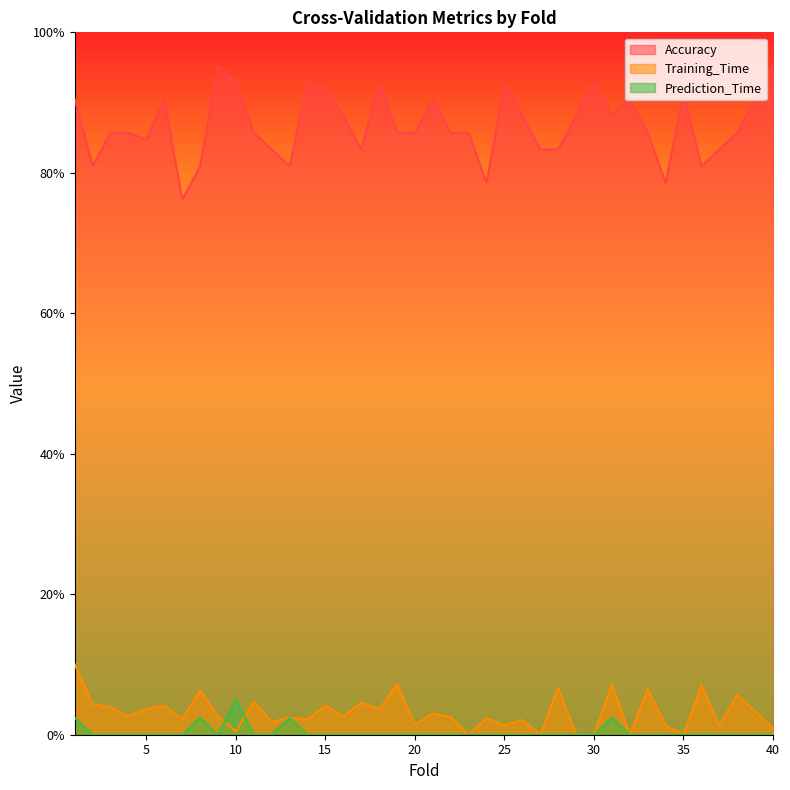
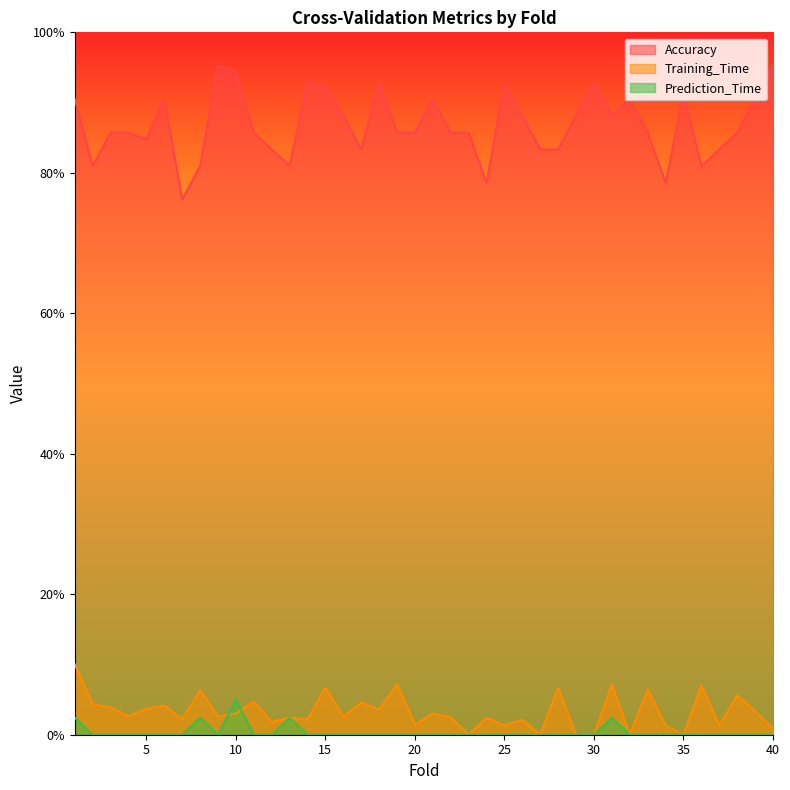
  {
    "Accuracy": {
      "5": "85%",
-     "10": "93%",
+     "10": "95%",
      "15": "92%",
      "20": "86%",
      "25": "93%",
      "30": "93%",
      "40": "95%"
    },
    "Training_Time": {
      "5": "4%",
-     "10": "1%",
-     "15": "4%",
+     "10": "3%",
+     "15": "7%",
      "20": "1%",
      "25": "1%",
      "40": "1%"
    },
    "Prediction_Time": {
      "5": "0%",
      "10": "5%",
      "15": "0%",
      "20": "0%",
      "25": "0%",
      "40": "0%"
    }
  }
